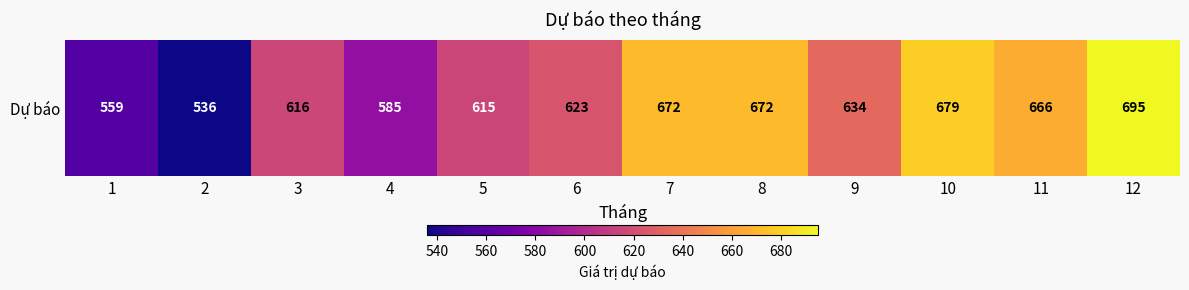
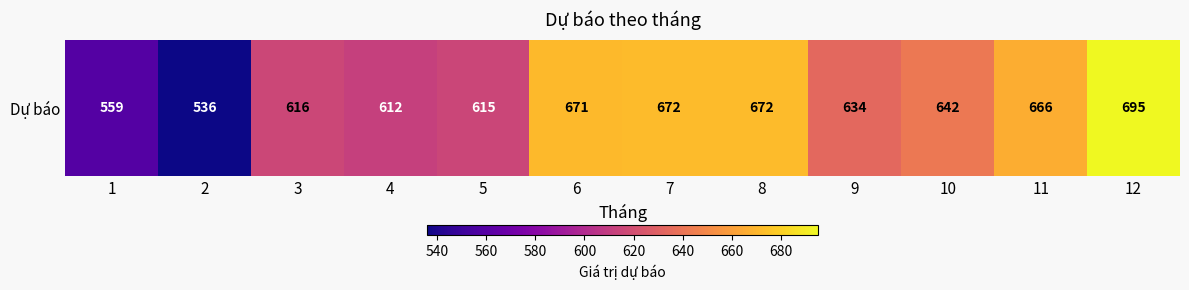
  {
    "Dự báo": {
      "1": 559,
      "2": 536,
      "3": 616,
-     "4": 585,
+     "4": 612,
      "5": 615,
-     "6": 623,
+     "6": 671,
      "7": 672,
      "8": 672,
      "9": 634,
-     "10": 679,
+     "10": 642,
      "11": 666,
      "12": 695
    }
  }
